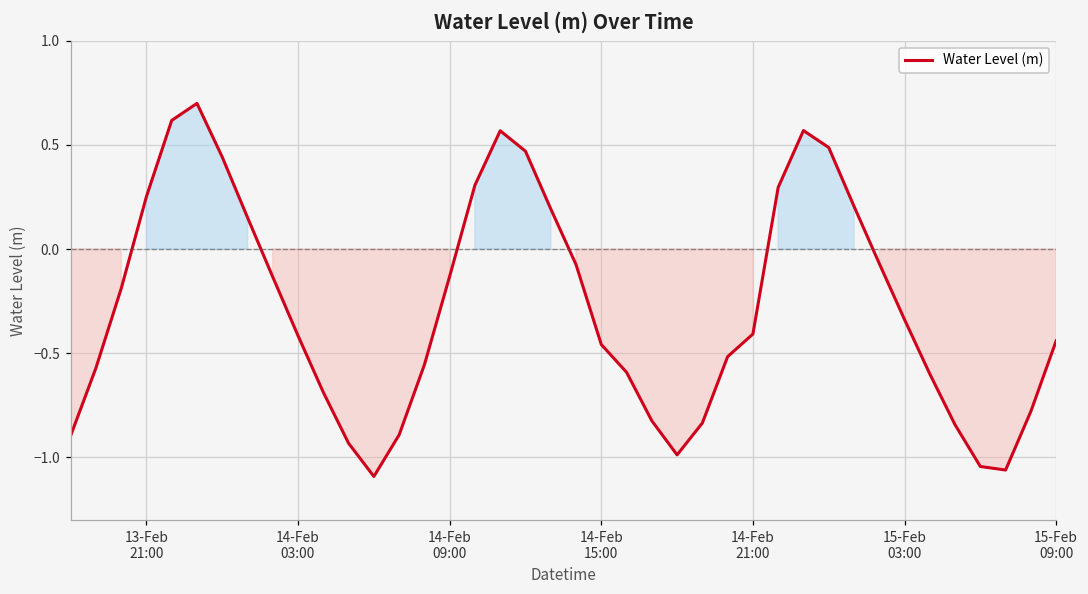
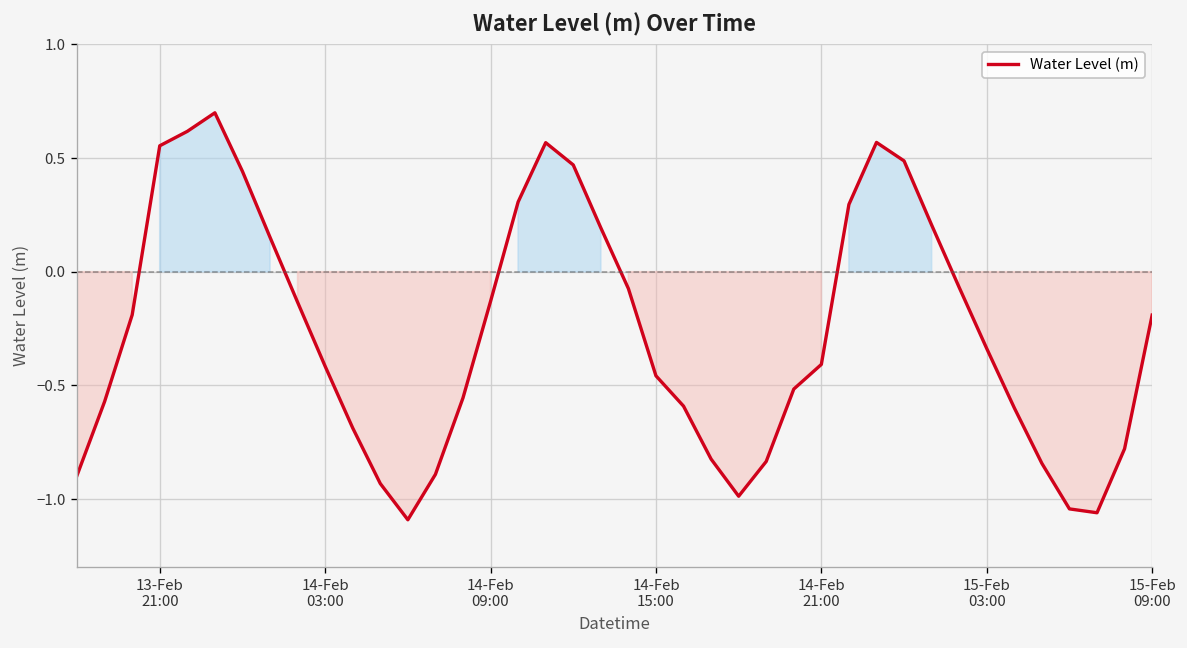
  {
-   "13-Feb 21:00": 0.25,
+   "13-Feb 21:00": 0.55,
    "14-Feb 03:00": -0.42,
    "14-Feb 09:00": -0.13,
    "14-Feb 15:00": -0.46,
    "14-Feb 21:00": -0.41,
    "15-Feb 03:00": -0.34,
-   "15-Feb 09:00": -0.44
+   "15-Feb 09:00": -0.19
  }
